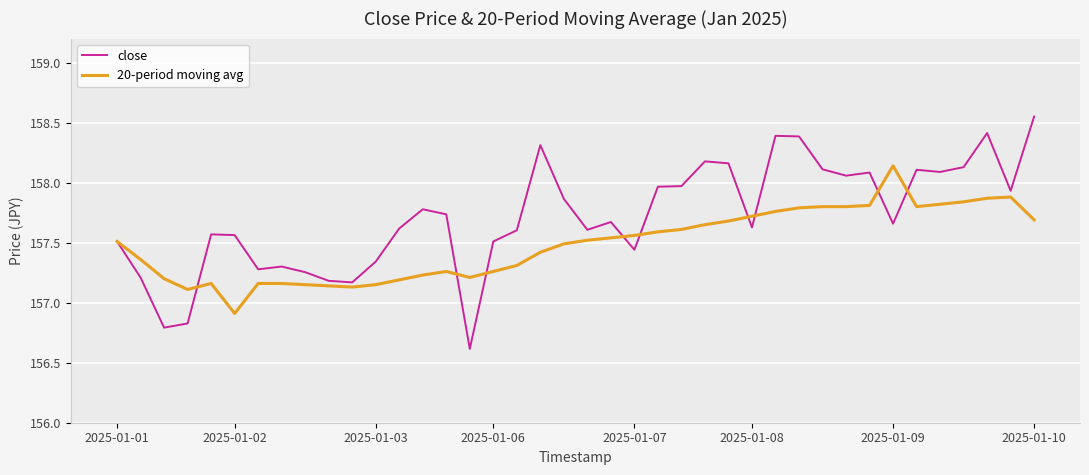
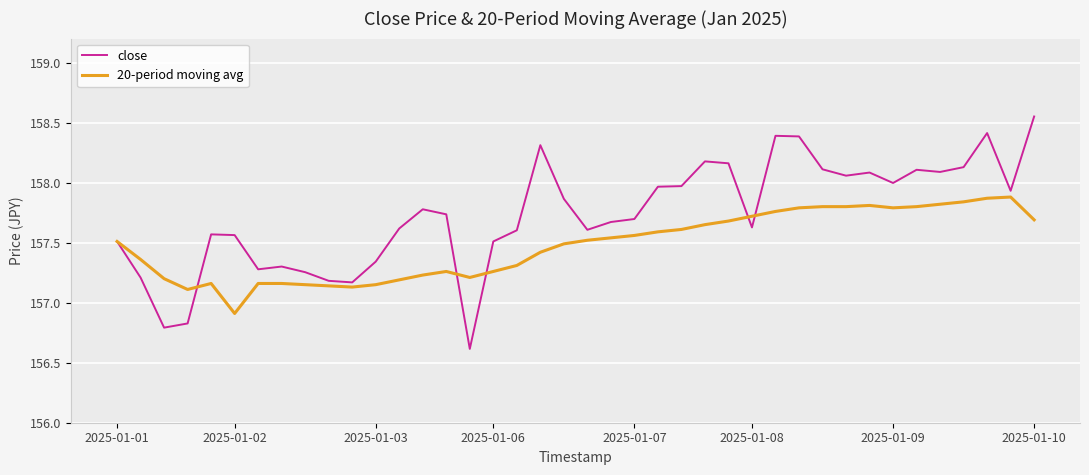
  {
    "close": {
      "2025-01-02": 157.56,
      "2025-01-03": 157.34,
      "2025-01-06": 157.51,
-     "2025-01-07": 157.44,
+     "2025-01-07": 157.70,
      "2025-01-08": 157.63,
-     "2025-01-09": 157.66,
+     "2025-01-09": 158.00,
      "2025-01-10": 158.55
    },
    "20-period moving avg": {
      "2025-01-02": 156.91,
      "2025-01-03": 157.15,
      "2025-01-06": 157.26,
      "2025-01-07": 157.56,
      "2025-01-08": 157.72,
-     "2025-01-09": 158.14,
+     "2025-01-09": 157.79,
      "2025-01-10": 157.69
    }
  }
